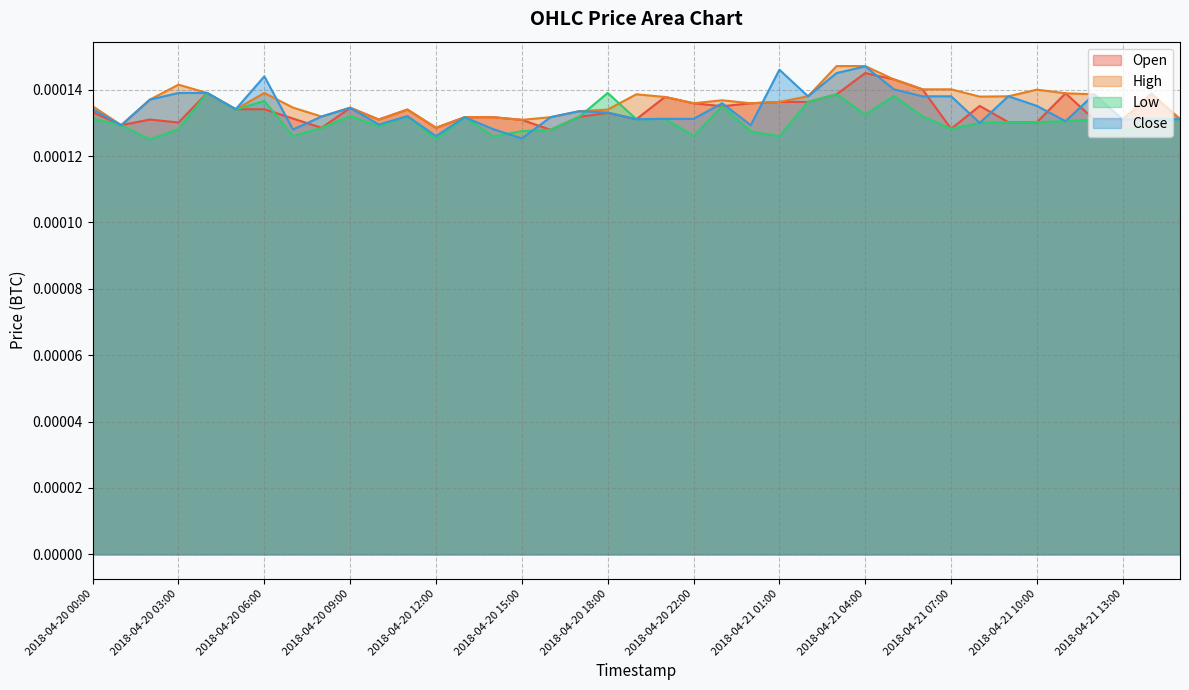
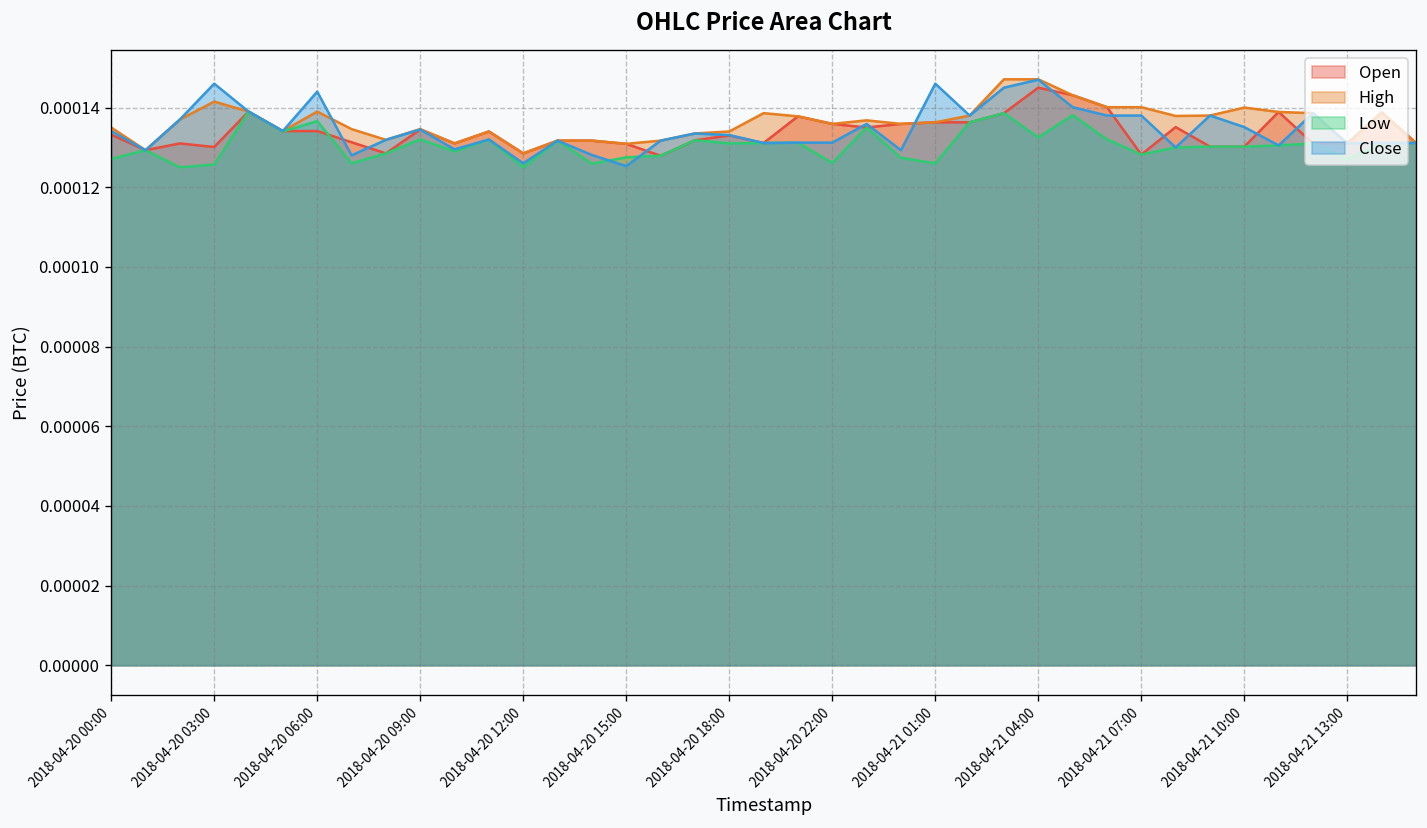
  {
    "Low": {
-     "2018-04-20 00:00": 0.000131,
-     "2018-04-20 03:00": 0.000128,
+     "2018-04-20 00:00": 0.000127,
+     "2018-04-20 03:00": 0.000126,
      "2018-04-20 06:00": 0.000137,
      "2018-04-20 09:00": 0.000132,
      "2018-04-20 12:00": 0.000125,
      "2018-04-20 15:00": 0.000128,
-     "2018-04-20 18:00": 0.000139,
+     "2018-04-20 18:00": 0.000131,
      "2018-04-20 22:00": 0.000126,
      "2018-04-21 01:00": 0.000126,
      "2018-04-21 04:00": 0.000133
    },
    "Close": {
      "2018-04-20 00:00": 0.000134,
-     "2018-04-20 03:00": 0.000139,
+     "2018-04-20 03:00": 0.000146,
      "2018-04-20 06:00": 0.000144,
      "2018-04-20 12:00": 0.000126,
      "2018-04-20 15:00": 0.000125,
      "2018-04-20 22:00": 0.000131,
      "2018-04-21 01:00": 0.000146,
      "2018-04-21 07:00": 0.000138,
      "2018-04-21 10:00": 0.000135
    }
  }
